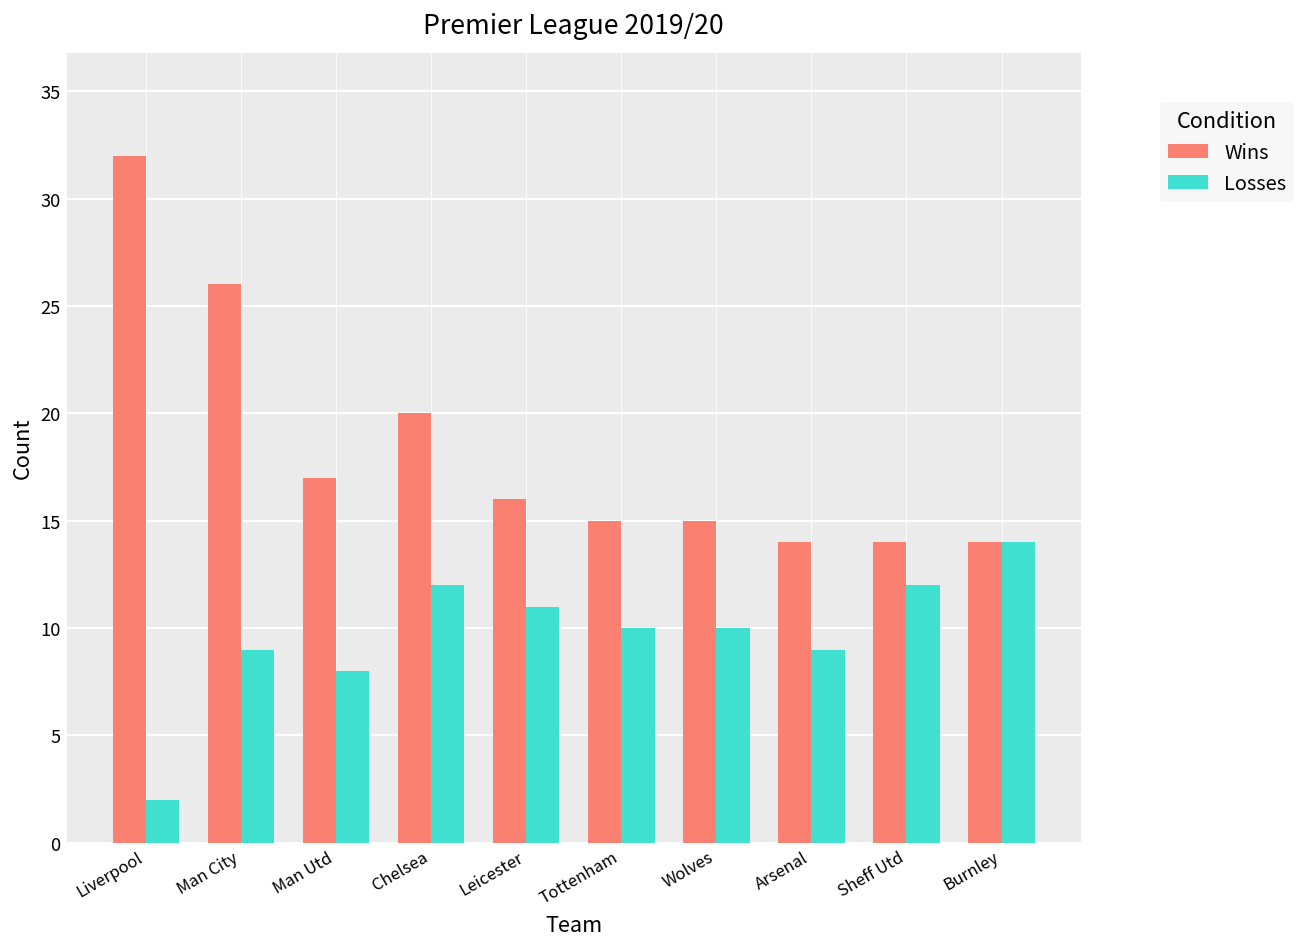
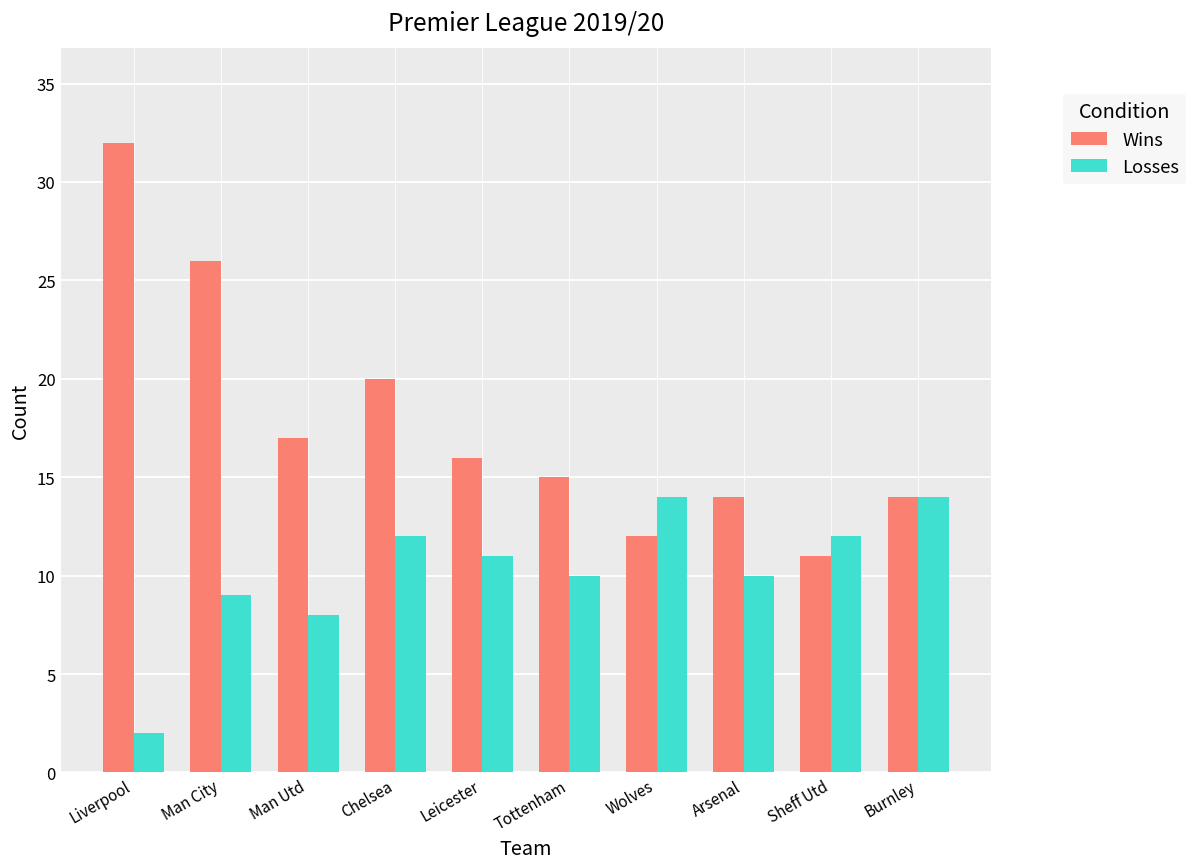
  {
    "Wins": {
      "Liverpool": 32,
      "Man City": 26,
      "Man Utd": 17,
      "Chelsea": 20,
      "Leicester": 16,
      "Tottenham": 15,
-     "Wolves": 15,
+     "Wolves": 12,
      "Arsenal": 14,
-     "Sheff Utd": 14,
+     "Sheff Utd": 11,
      "Burnley": 14
    },
    "Losses": {
      "Liverpool": 2,
      "Man City": 9,
      "Man Utd": 8,
      "Chelsea": 12,
      "Leicester": 11,
      "Tottenham": 10,
-     "Wolves": 10,
-     "Arsenal": 9,
+     "Wolves": 14,
+     "Arsenal": 10,
      "Sheff Utd": 12,
      "Burnley": 14
    }
  }
